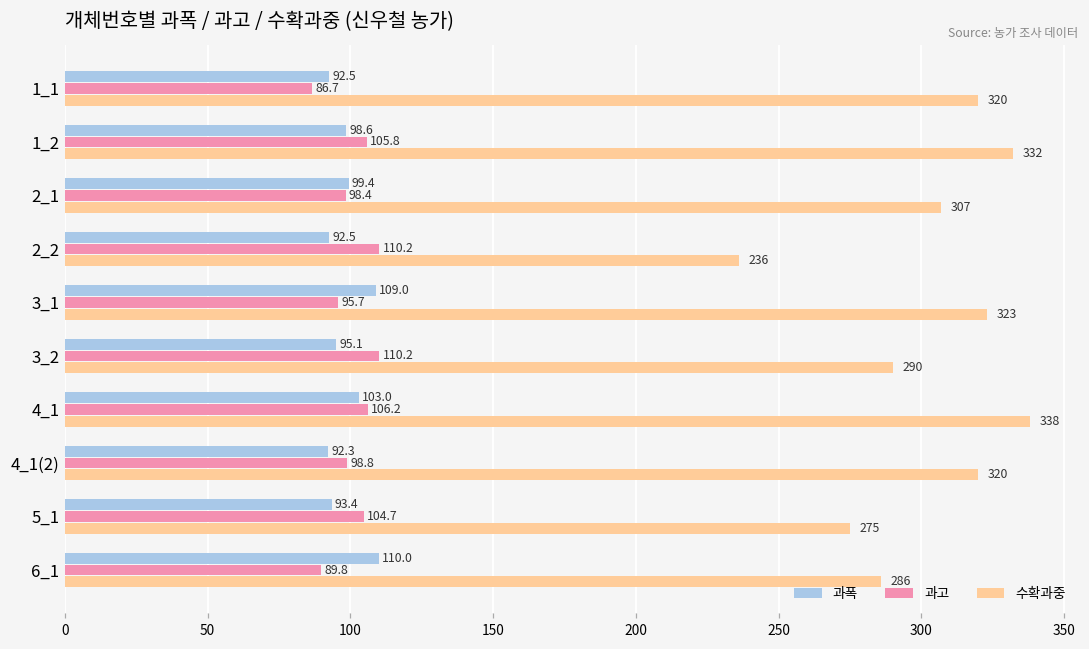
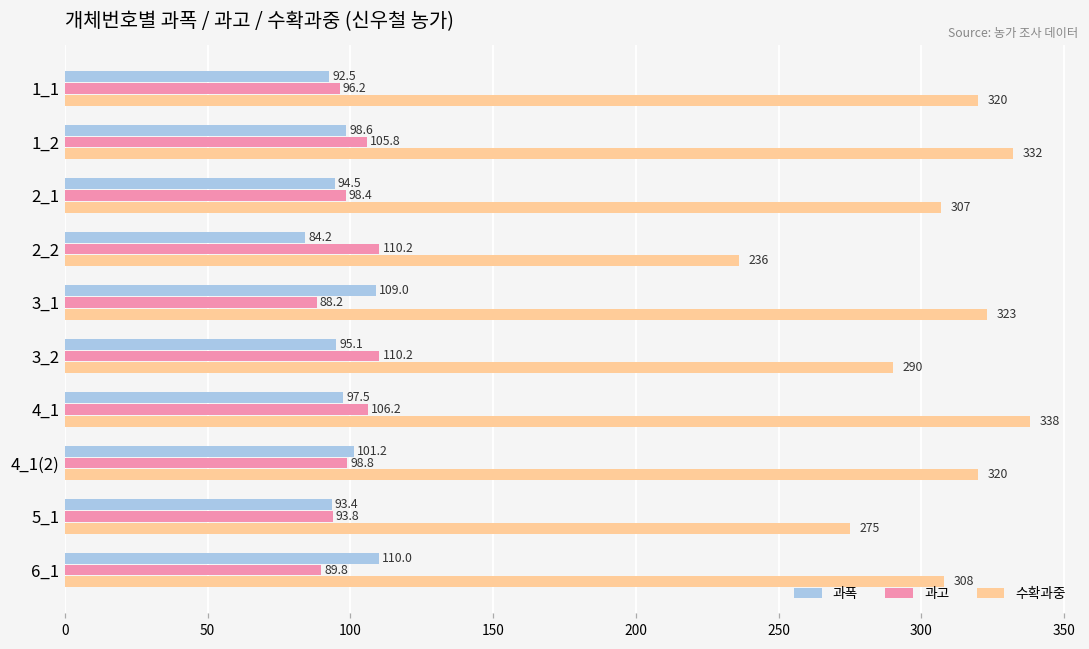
  {
    "과폭": {
      "1_1": 92.5,
      "1_2": 98.6,
-     "2_1": 99.4,
-     "2_2": 92.5,
+     "2_1": 94.5,
+     "2_2": 84.2,
      "3_1": 109.0,
      "3_2": 95.1,
-     "4_1": 103.0,
-     "4_1(2)": 92.3,
+     "4_1": 97.5,
+     "4_1(2)": 101.2,
      "5_1": 93.4,
      "6_1": 110.0
    },
    "과고": {
-     "1_1": 86.7,
+     "1_1": 96.2,
      "1_2": 105.8,
      "2_1": 98.4,
      "2_2": 110.2,
-     "3_1": 95.7,
+     "3_1": 88.2,
      "3_2": 110.2,
      "4_1": 106.2,
      "4_1(2)": 98.8,
-     "5_1": 104.7,
+     "5_1": 93.8,
      "6_1": 89.8
    },
    "수확과중": {
      "1_1": 320,
      "1_2": 332,
      "2_1": 307,
      "2_2": 236,
      "3_1": 323,
      "3_2": 290,
      "4_1": 338,
      "4_1(2)": 320,
      "5_1": 275,
-     "6_1": 286
+     "6_1": 308
    }
  }
